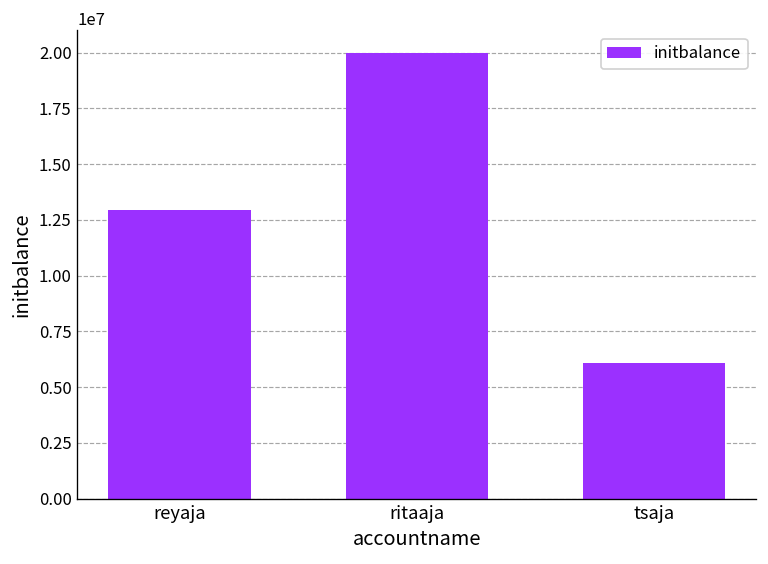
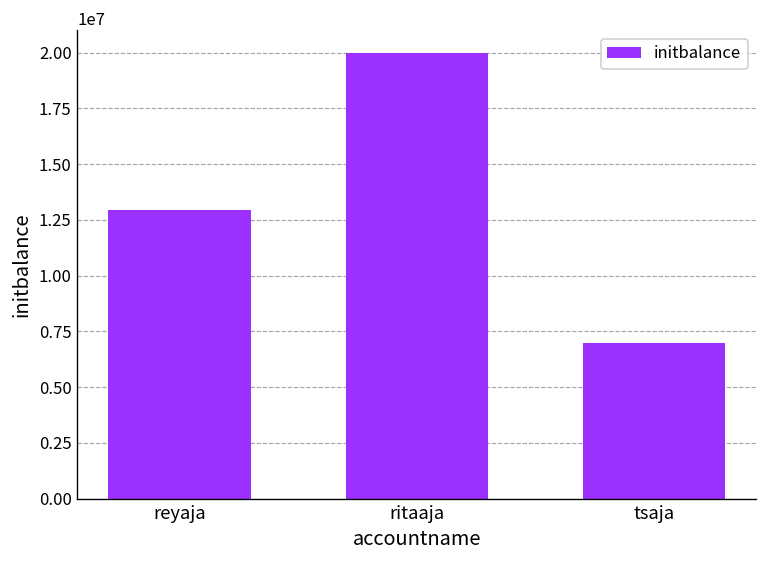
  {
    "reyaja": 12900000,
    "ritaaja": 20000000,
-   "tsaja": 6100000
+   "tsaja": 7000000
  }
